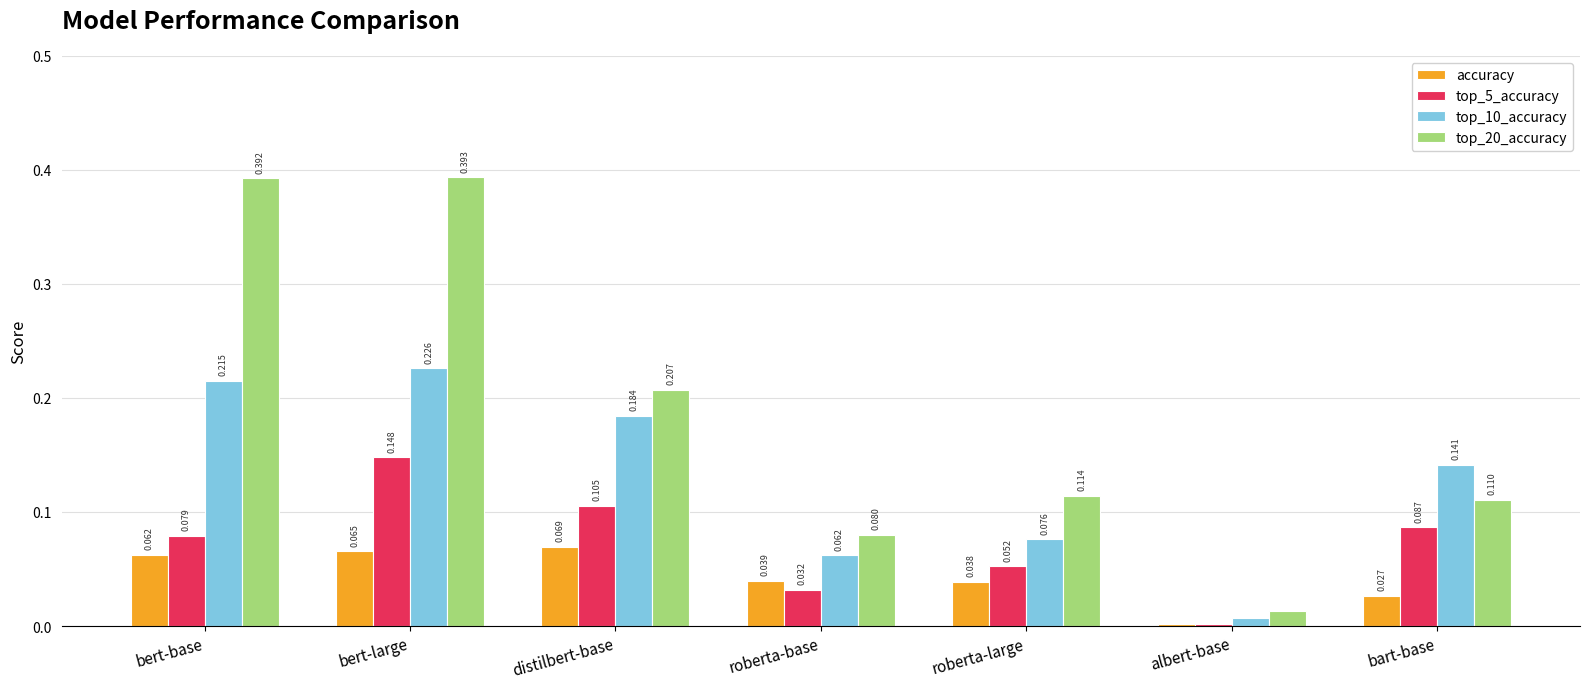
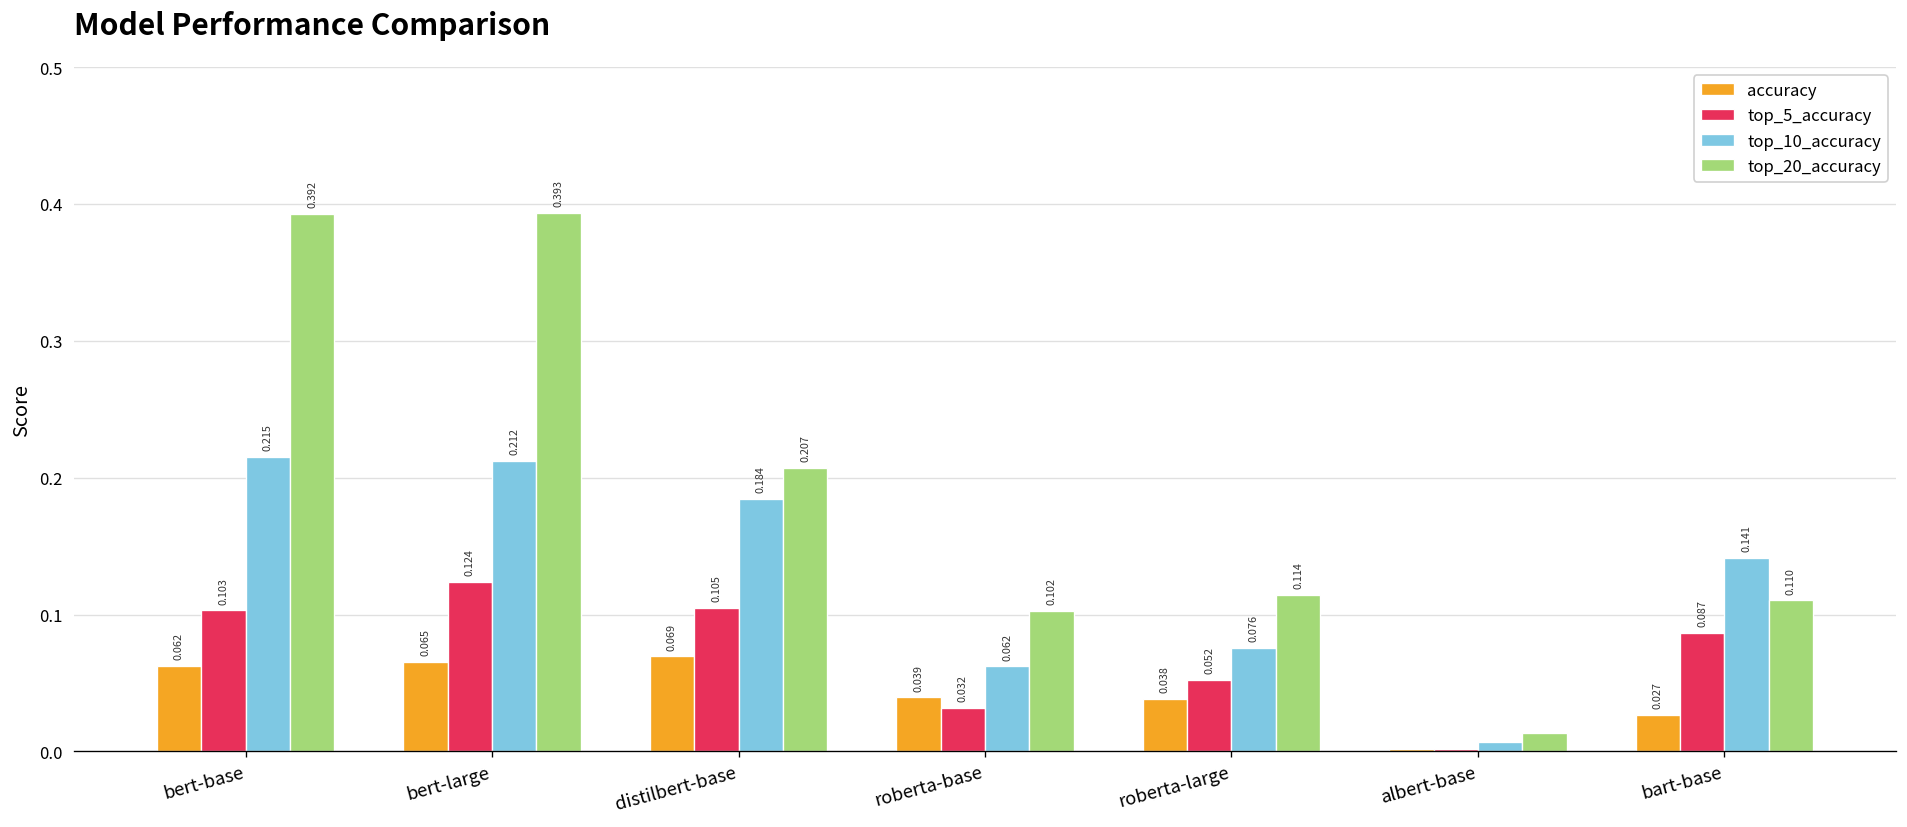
  {
    "accuracy": {
      "bert-base": 0.062,
      "bert-large": 0.065,
      "distilbert-base": 0.069,
      "roberta-base": 0.039,
      "roberta-large": 0.038,
      "bart-base": 0.027
    },
    "top_5_accuracy": {
-     "bert-base": 0.079,
-     "bert-large": 0.148,
+     "bert-base": 0.103,
+     "bert-large": 0.124,
      "distilbert-base": 0.105,
      "roberta-base": 0.032,
      "roberta-large": 0.052,
      "bart-base": 0.087
    },
    "top_10_accuracy": {
      "bert-base": 0.215,
-     "bert-large": 0.226,
+     "bert-large": 0.212,
      "distilbert-base": 0.184,
      "roberta-base": 0.062,
      "roberta-large": 0.076,
      "bart-base": 0.141
    },
    "top_20_accuracy": {
      "bert-base": 0.392,
      "bert-large": 0.393,
      "distilbert-base": 0.207,
-     "roberta-base": 0.080,
+     "roberta-base": 0.102,
      "roberta-large": 0.114,
      "bart-base": 0.110
    }
  }
